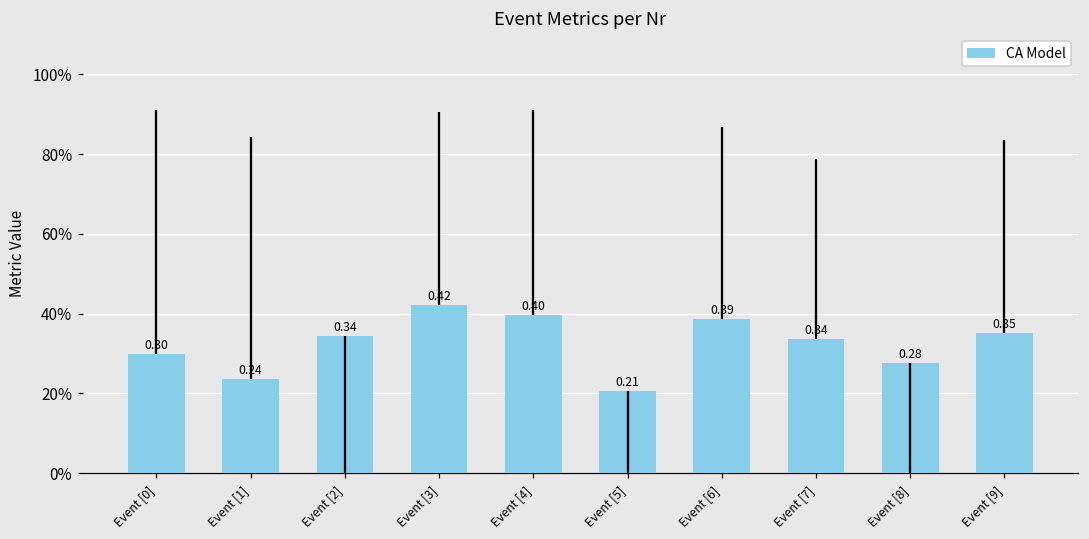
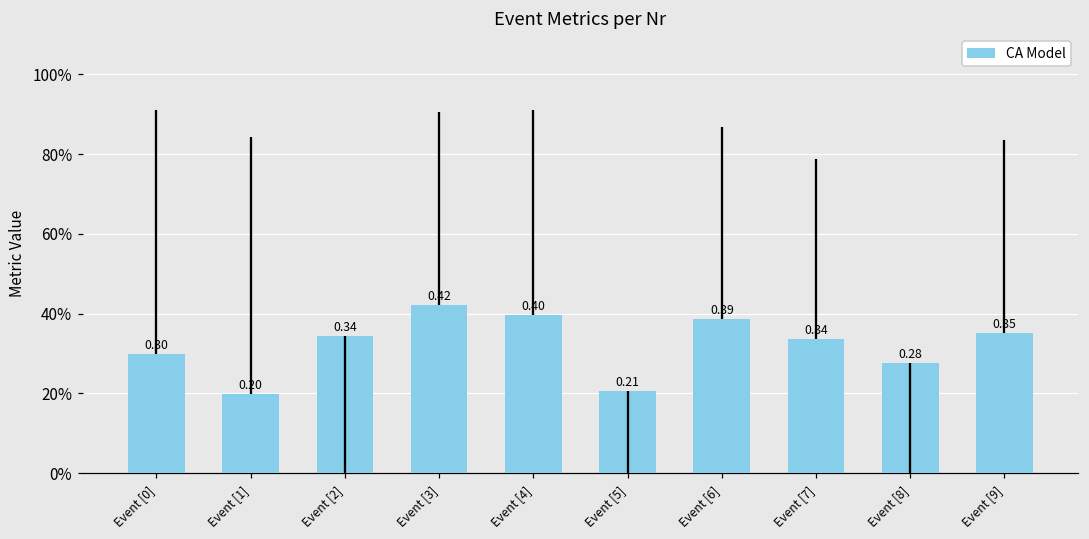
  {
    "Event [0]": 0.30,
-   "Event [1]": 0.24,
+   "Event [1]": 0.20,
    "Event [2]": 0.34,
    "Event [3]": 0.42,
    "Event [4]": 0.40,
    "Event [5]": 0.21,
    "Event [6]": 0.39,
    "Event [7]": 0.34,
    "Event [8]": 0.28,
    "Event [9]": 0.35
  }
